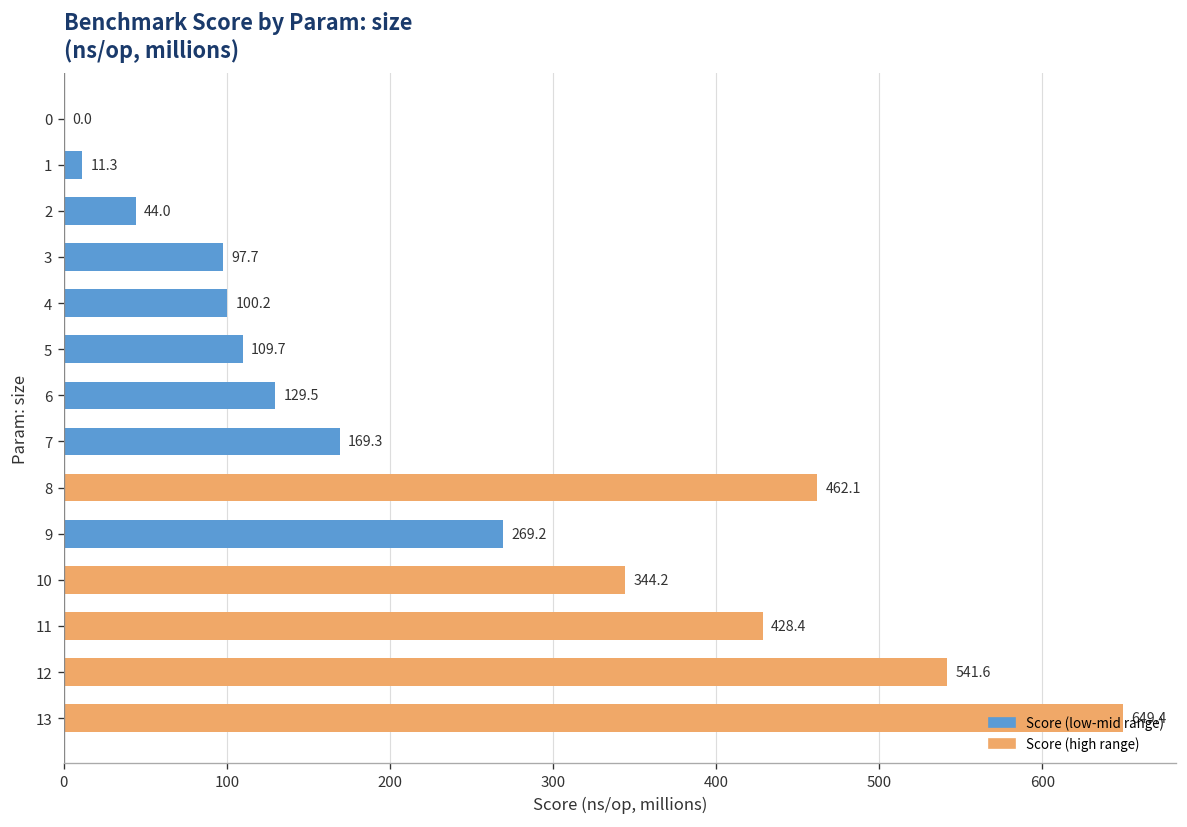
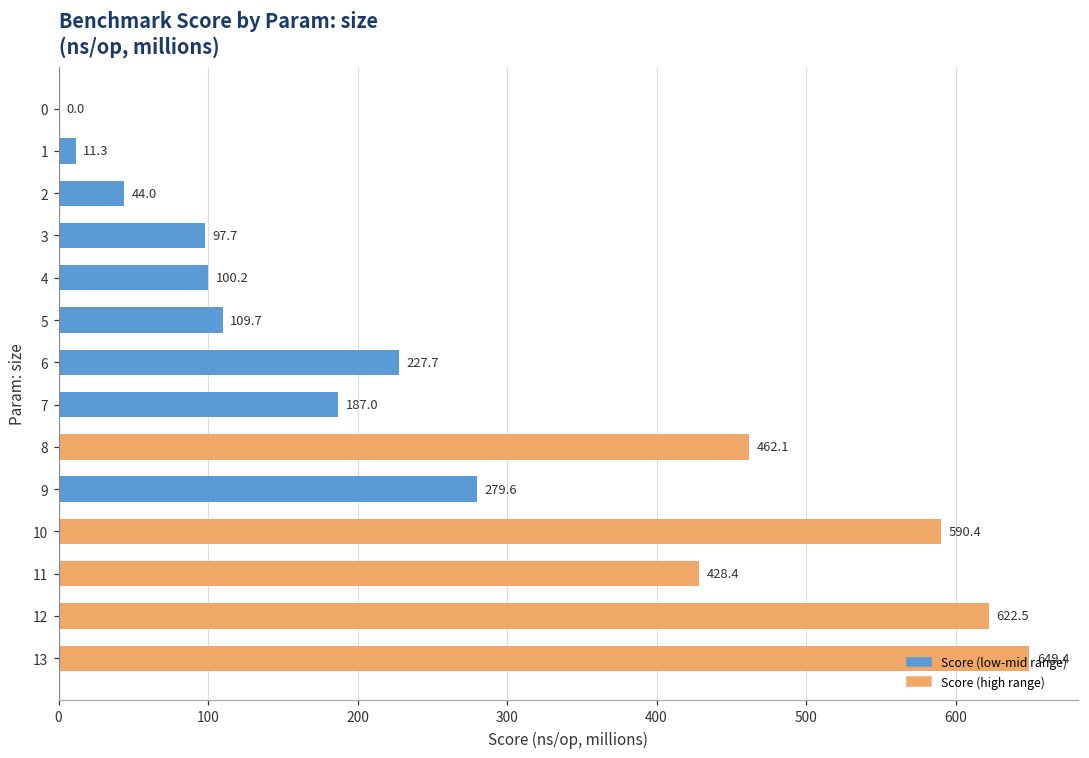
  {
    "0": 0.0,
    "1": 11.3,
    "2": 44.0,
    "3": 97.7,
    "4": 100.2,
    "5": 109.7,
-   "6": 129.5,
-   "7": 169.3,
+   "6": 227.7,
+   "7": 187.0,
    "8": 462.1,
-   "9": 269.2,
-   "10": 344.2,
+   "9": 279.6,
+   "10": 590.4,
    "11": 428.4,
-   "12": 541.6,
+   "12": 622.5,
    "13": 649.4
  }
